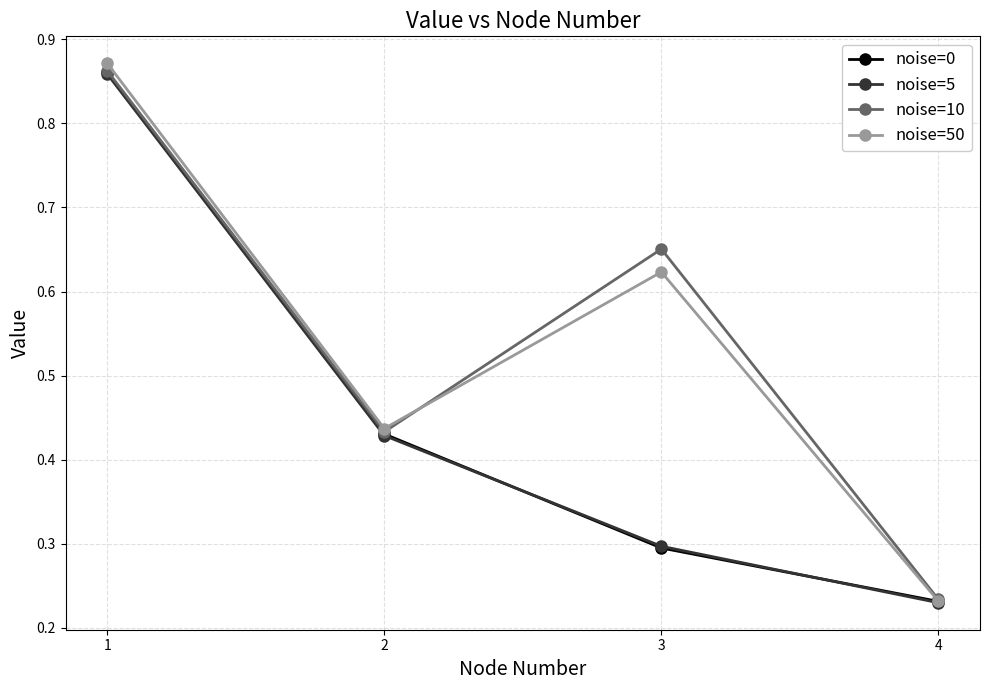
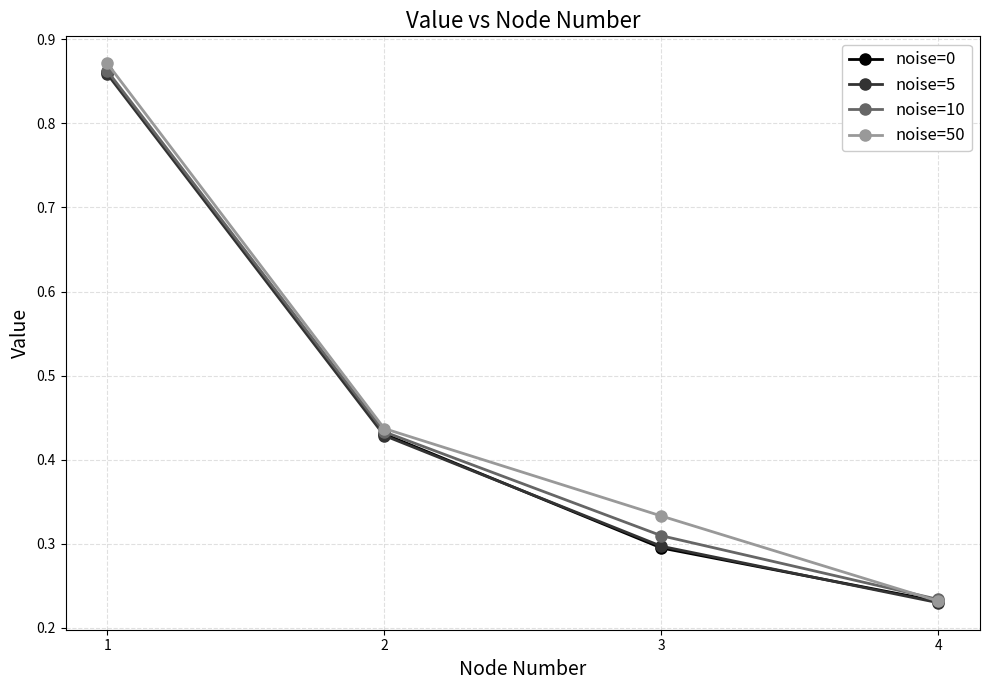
  {
    "noise=10": {
-     "3": 0.65
+     "3": 0.31
    },
    "noise=50": {
      "1": 0.87,
      "2": 0.44,
-     "3": 0.62
+     "3": 0.33
    }
  }
